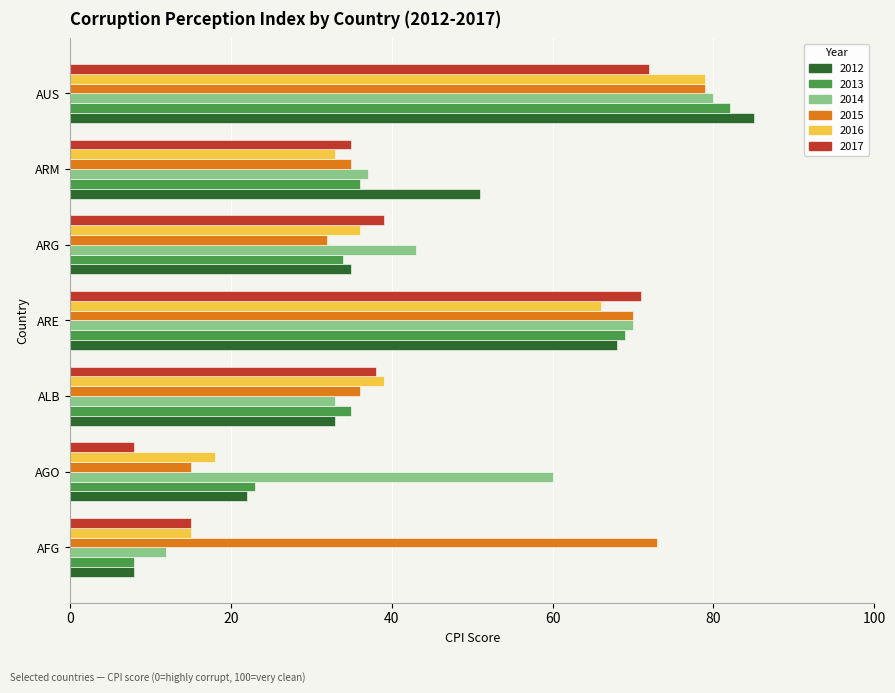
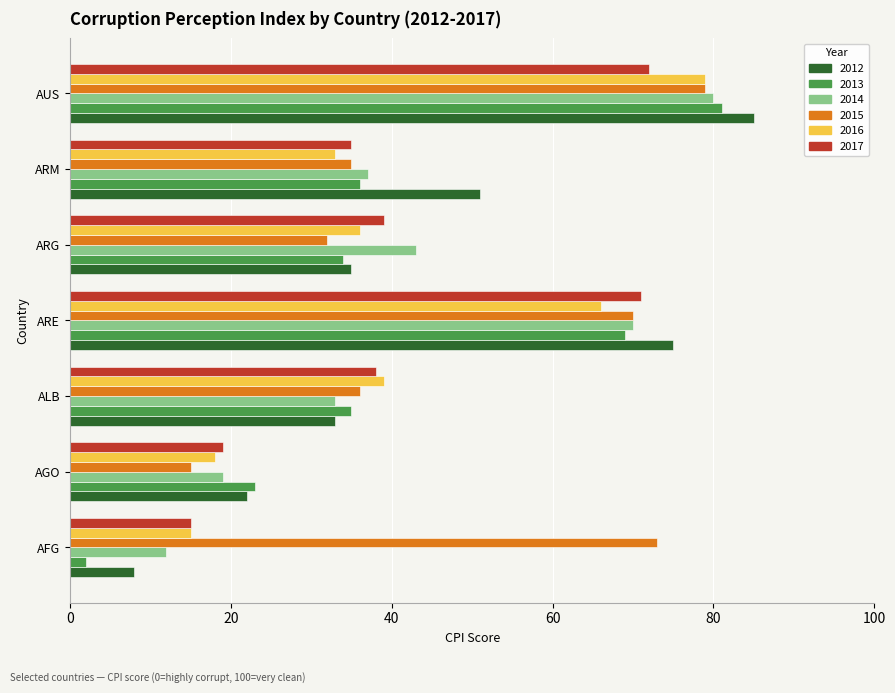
  {
    "2012": {
      "AUS": 85,
      "ARM": 51,
      "ARG": 35,
-     "ARE": 68,
+     "ARE": 75,
      "ALB": 33,
      "AGO": 22,
      "AFG": 8
    },
    "2013": {
-     "AUS": 82,
+     "AUS": 81,
      "ARM": 36,
      "ARG": 34,
      "ARE": 69,
      "ALB": 35,
      "AGO": 23,
-     "AFG": 8
+     "AFG": 2
    },
    "2014": {
      "AUS": 80,
      "ARM": 37,
      "ARG": 43,
      "ARE": 70,
      "ALB": 33,
-     "AGO": 60,
+     "AGO": 19,
      "AFG": 12
    },
    "2015": {
      "AUS": 79,
      "ARM": 35,
      "ARG": 32,
      "ARE": 70,
      "ALB": 36,
      "AGO": 15,
      "AFG": 73
    },
    "2016": {
      "AUS": 79,
      "ARM": 33,
      "ARG": 36,
      "ARE": 66,
      "ALB": 39,
      "AGO": 18,
      "AFG": 15
    },
    "2017": {
      "AUS": 72,
      "ARM": 35,
      "ARG": 39,
      "ARE": 71,
      "ALB": 38,
-     "AGO": 8,
+     "AGO": 19,
      "AFG": 15
    }
  }
